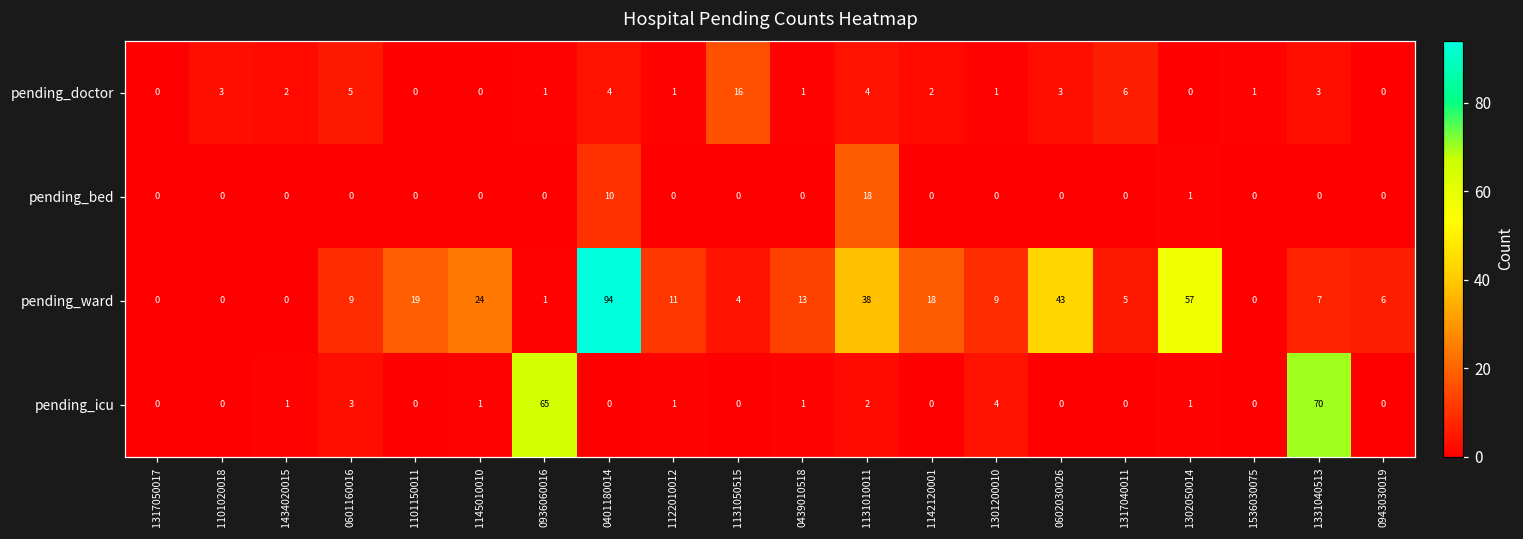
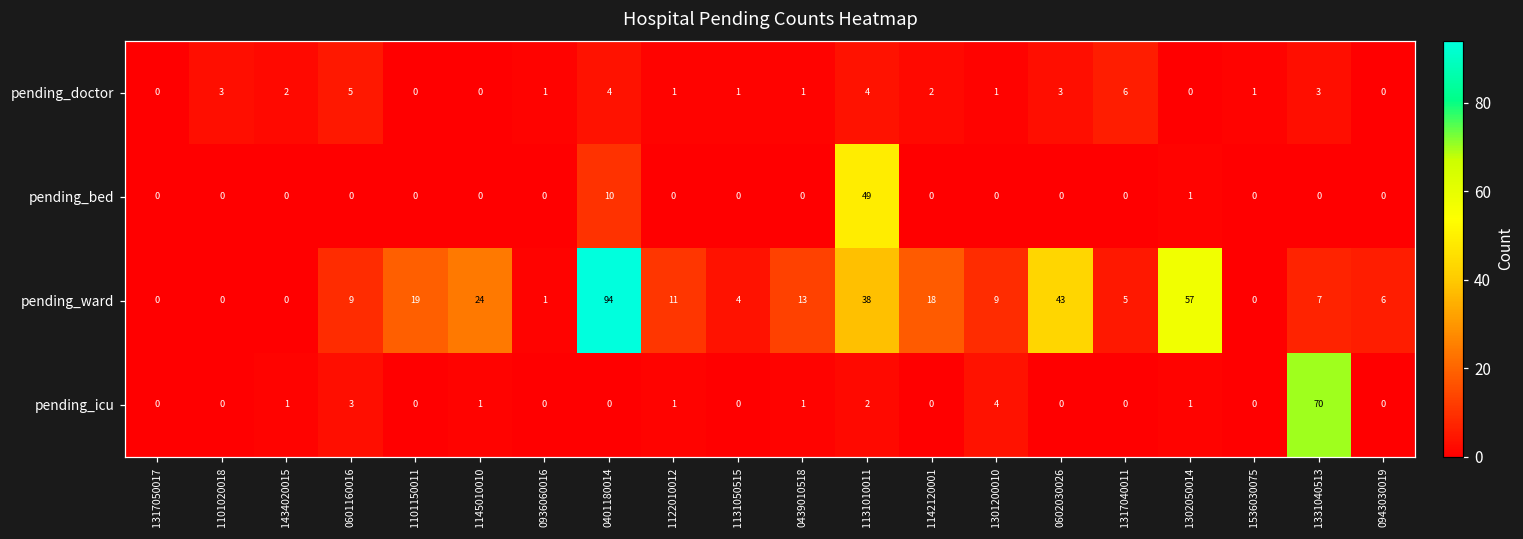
  {
    "pending_doctor": {
      "1317050017": 0,
      "1101020018": 3,
      "1434020015": 2,
      "0601160016": 5,
      "1101150011": 0,
      "1145010010": 0,
      "0936060016": 1,
      "0401180014": 4,
      "1122010012": 1,
-     "1131050515": 16,
+     "1131050515": 1,
      "0439010518": 1,
      "1131010011": 4,
      "1142120001": 2,
      "1301200010": 1,
      "0602030026": 3,
      "1317040011": 6,
      "1302050014": 0,
      "1536030075": 1,
      "1331040513": 3,
      "0943030019": 0
    },
    "pending_bed": {
      "1317050017": 0,
      "1101020018": 0,
      "1434020015": 0,
      "0601160016": 0,
      "1101150011": 0,
      "1145010010": 0,
      "0936060016": 0,
      "0401180014": 10,
      "1122010012": 0,
      "1131050515": 0,
      "0439010518": 0,
-     "1131010011": 18,
+     "1131010011": 49,
      "1142120001": 0,
      "1301200010": 0,
      "0602030026": 0,
      "1317040011": 0,
      "1302050014": 1,
      "1536030075": 0,
      "1331040513": 0,
      "0943030019": 0
    },
    "pending_ward": {
      "1317050017": 0,
      "1101020018": 0,
      "1434020015": 0,
      "0601160016": 9,
      "1101150011": 19,
      "1145010010": 24,
      "0936060016": 1,
      "0401180014": 94,
      "1122010012": 11,
      "1131050515": 4,
      "0439010518": 13,
      "1131010011": 38,
      "1142120001": 18,
      "1301200010": 9,
      "0602030026": 43,
      "1317040011": 5,
      "1302050014": 57,
      "1536030075": 0,
      "1331040513": 7,
      "0943030019": 6
    },
    "pending_icu": {
      "1317050017": 0,
      "1101020018": 0,
      "1434020015": 1,
      "0601160016": 3,
      "1101150011": 0,
      "1145010010": 1,
-     "0936060016": 65,
+     "0936060016": 0,
      "0401180014": 0,
      "1122010012": 1,
      "1131050515": 0,
      "0439010518": 1,
      "1131010011": 2,
      "1142120001": 0,
      "1301200010": 4,
      "0602030026": 0,
      "1317040011": 0,
      "1302050014": 1,
      "1536030075": 0,
      "1331040513": 70,
      "0943030019": 0
    }
  }
